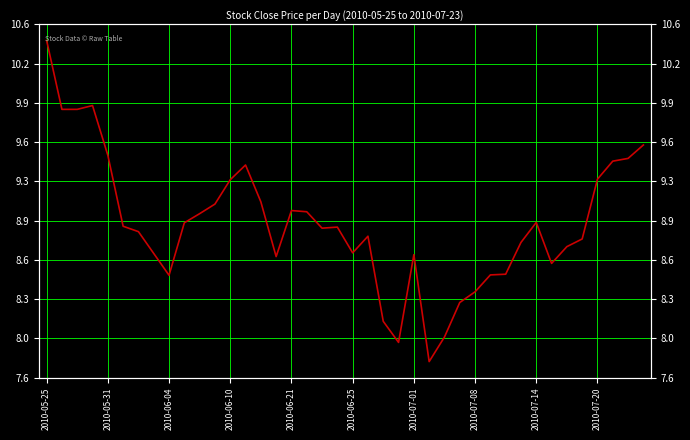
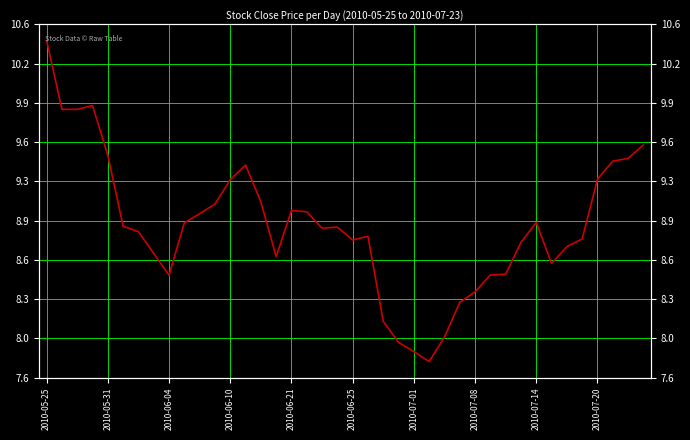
  {
    "2010-05-25": 10.44,
    "2010-05-31": 9.48,
    "2010-06-04": 8.48,
    "2010-06-10": 9.28,
    "2010-06-21": 9.02,
-   "2010-06-25": 8.67,
-   "2010-07-01": 8.65,
+   "2010-06-25": 8.77,
+   "2010-07-01": 7.84,
    "2010-07-08": 8.34,
    "2010-07-14": 8.92,
    "2010-07-20": 9.28
  }
